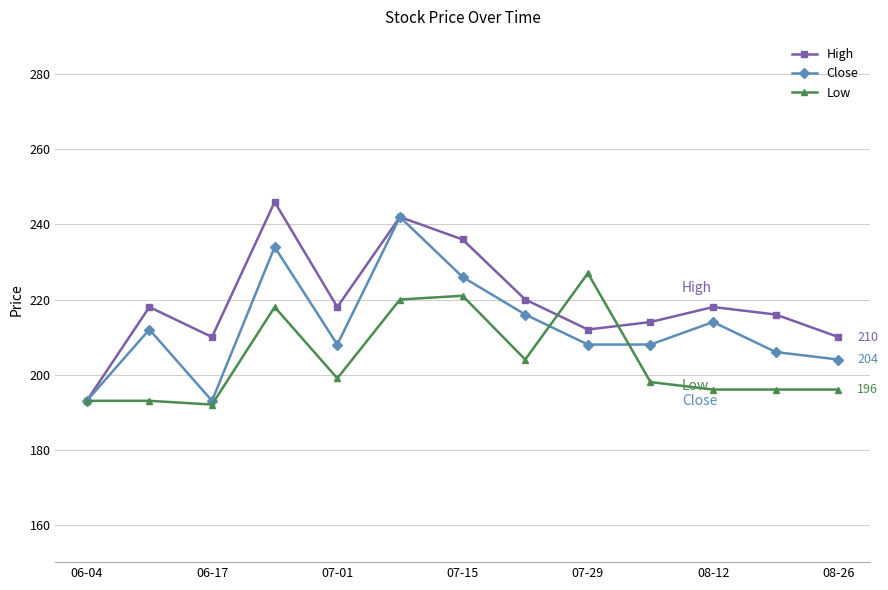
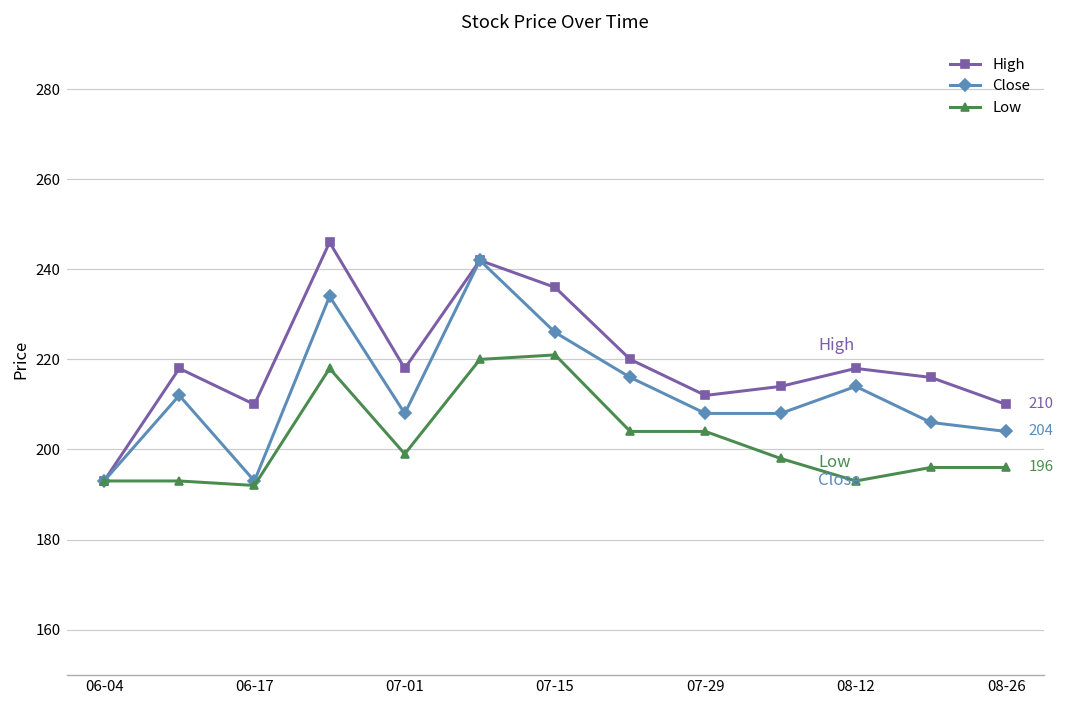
  {
    "Low": {
      "06-17": 192,
      "07-01": 199,
      "07-15": 221,
-     "07-29": 227,
-     "08-12": 196
+     "07-29": 204,
+     "08-12": 193
    }
  }
